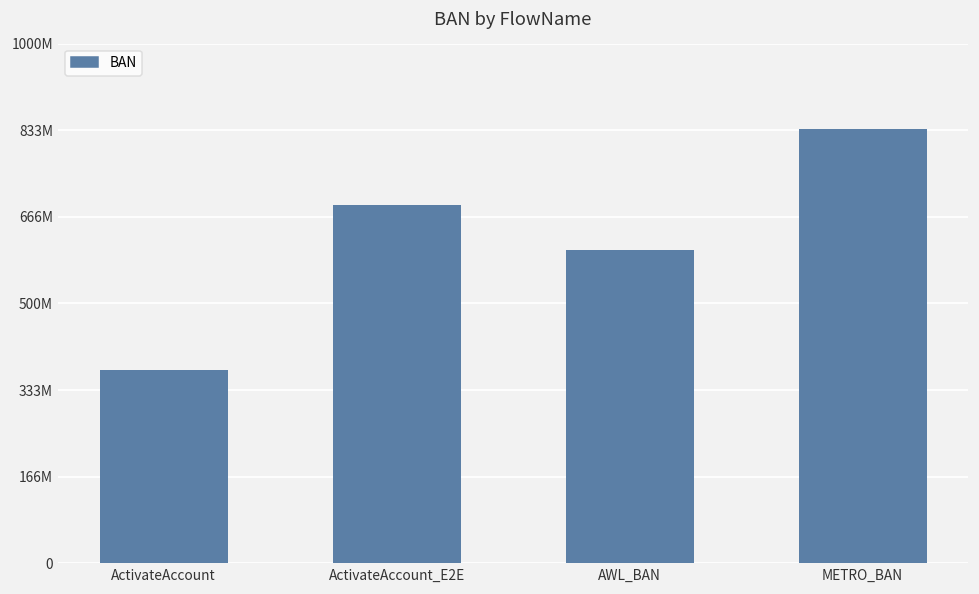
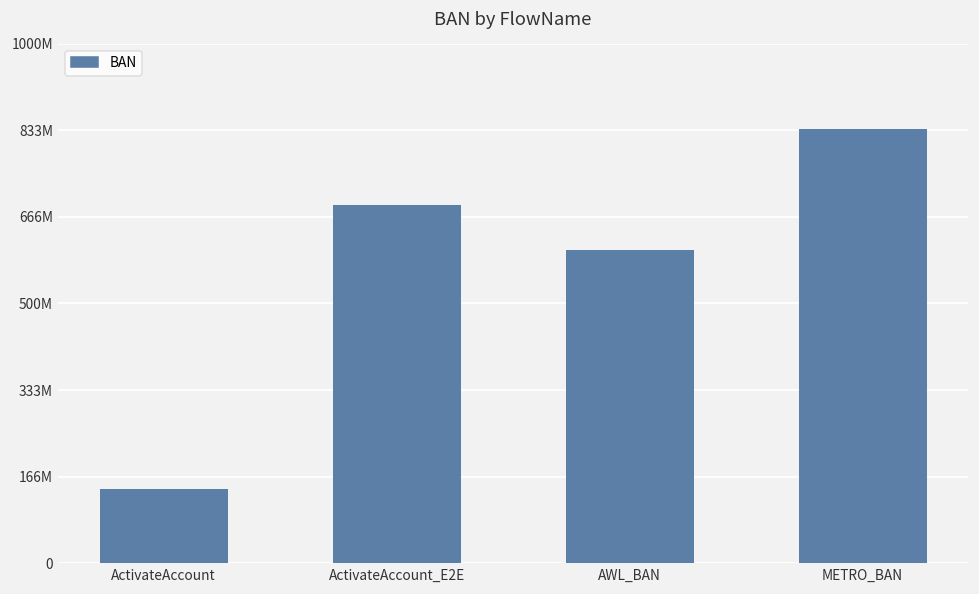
  {
-   "ActivateAccount": 370000000,
+   "ActivateAccount": 140000000,
    "ActivateAccount_E2E": 690000000,
    "AWL_BAN": 600000000,
    "METRO_BAN": 840000000
  }
